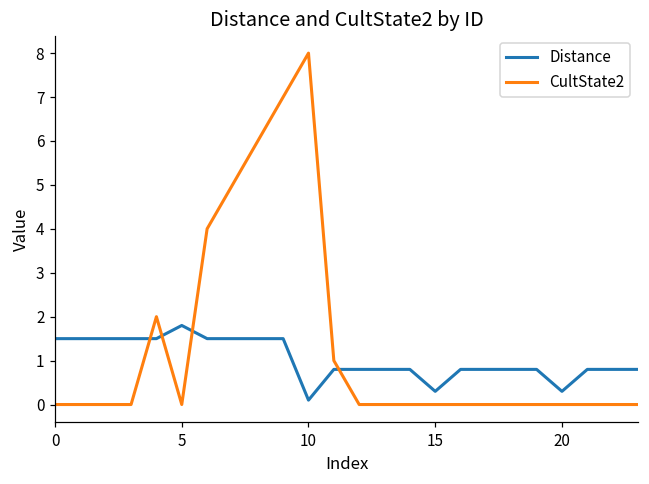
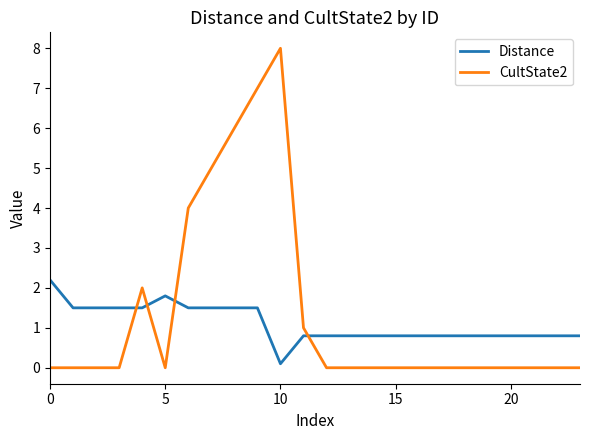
  {
    "Distance": {
-     "0": 1.5,
+     "0": 2.2,
      "5": 1.8,
      "10": 0.1,
-     "15": 0.3,
-     "20": 0.3
+     "15": 0.8,
+     "20": 0.8
    },
    "CultState2": {
      "0": 0.0,
      "5": 0.0,
      "10": 8.0,
      "15": 0.0,
      "20": 0.0
    }
  }
